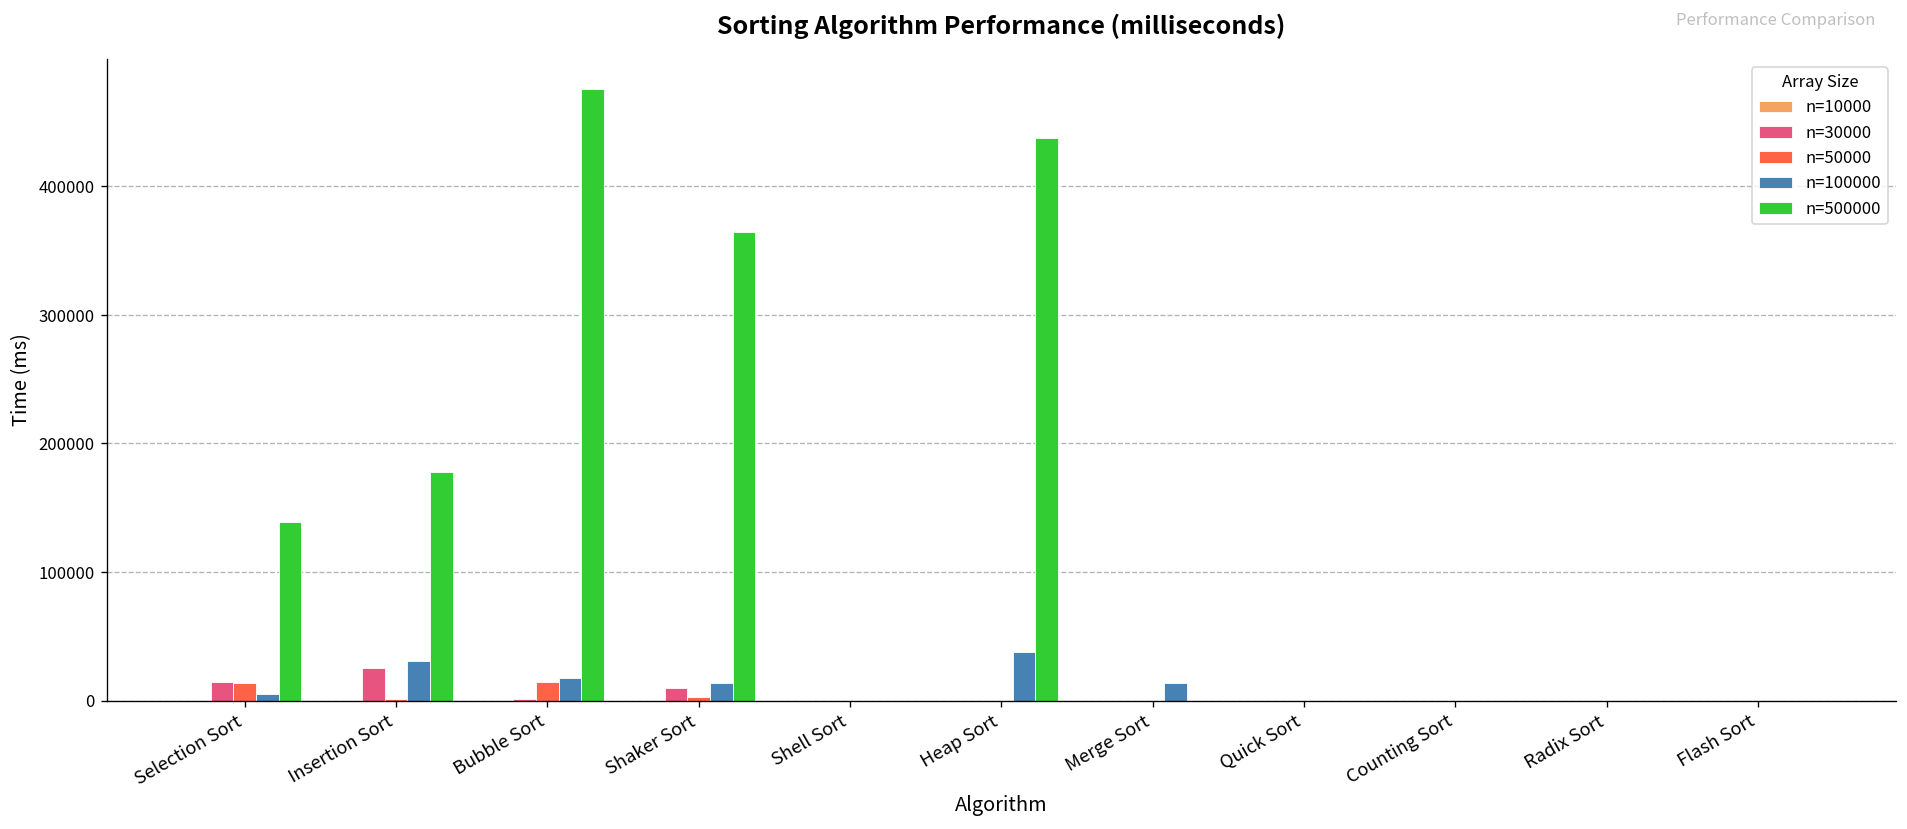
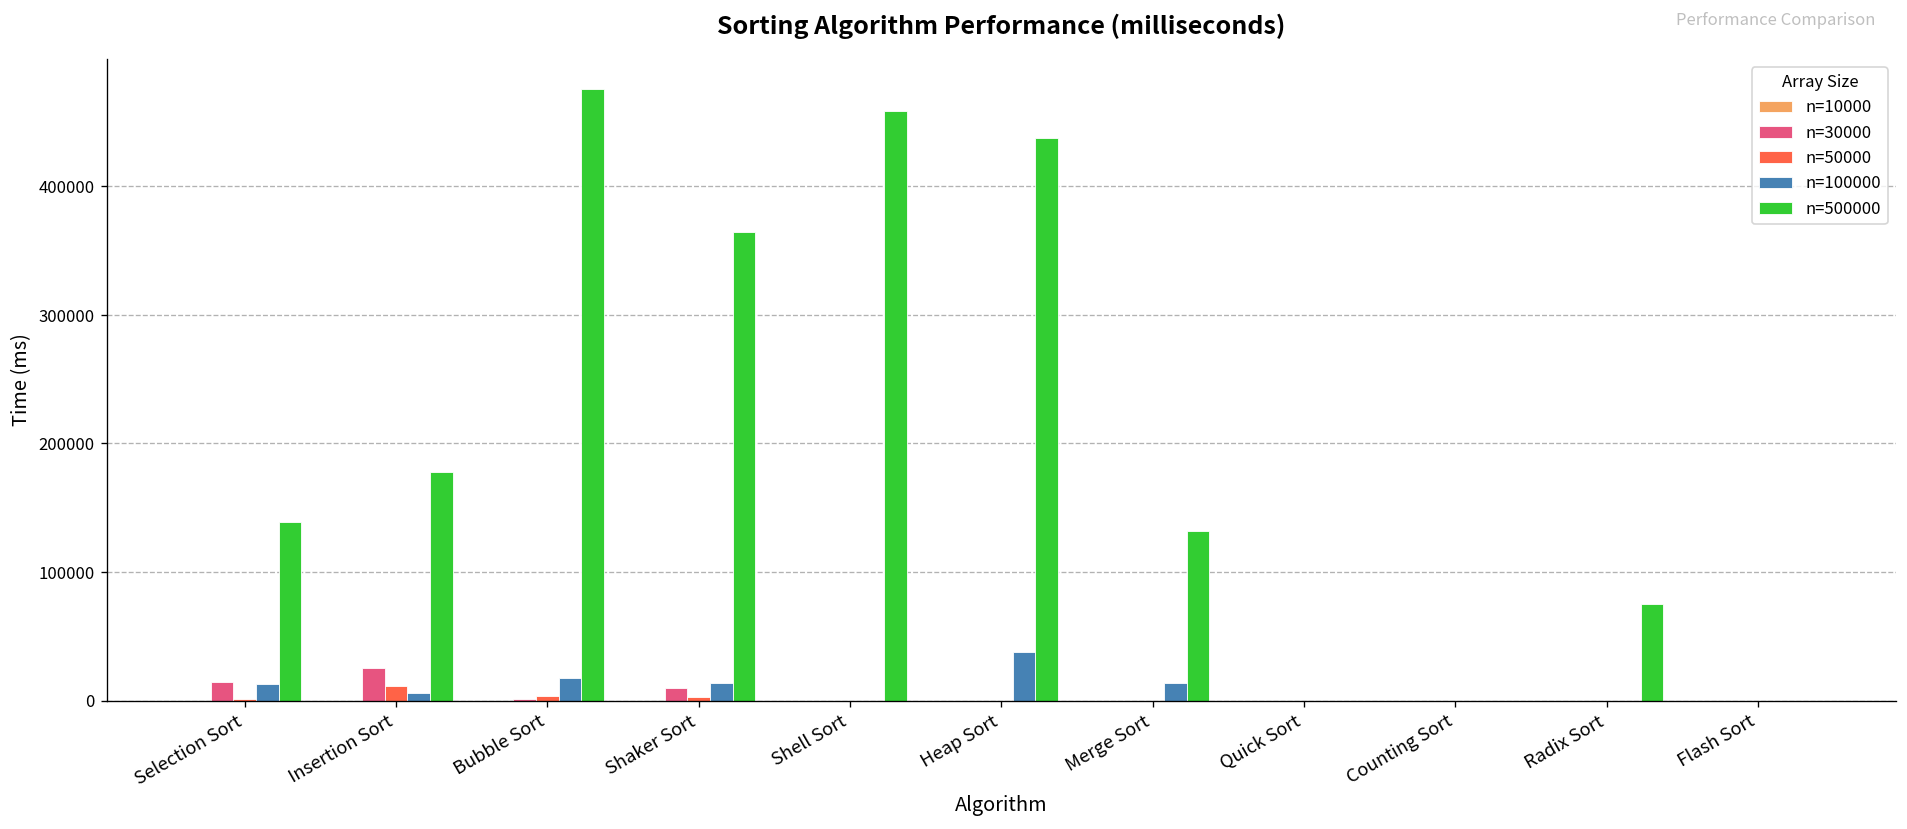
  {
    "n=10000": {
      "Counting Sort": 0,
      "Radix Sort": 0,
      "Flash Sort": 0
    },
    "n=30000": {
      "Selection Sort": 15000,
      "Insertion Sort": 26000,
      "Shaker Sort": 10000,
      "Counting Sort": 0
    },
    "n=50000": {
-     "Selection Sort": 14000,
-     "Insertion Sort": 2000,
-     "Bubble Sort": 14000,
+     "Selection Sort": 1000,
+     "Insertion Sort": 11000,
+     "Bubble Sort": 4000,
      "Shaker Sort": 3000
    },
    "n=100000": {
-     "Selection Sort": 5000,
-     "Insertion Sort": 31000,
+     "Selection Sort": 13000,
+     "Insertion Sort": 6000,
      "Bubble Sort": 17000,
      "Shaker Sort": 14000,
      "Heap Sort": 38000,
      "Merge Sort": 13000
    },
    "n=500000": {
      "Selection Sort": 139000,
      "Insertion Sort": 178000,
      "Bubble Sort": 475000,
      "Shaker Sort": 364000,
-     "Shell Sort": 0,
+     "Shell Sort": 459000,
      "Heap Sort": 437000,
-     "Merge Sort": 0,
-     "Radix Sort": 0
+     "Merge Sort": 132000,
+     "Radix Sort": 75000
    }
  }
